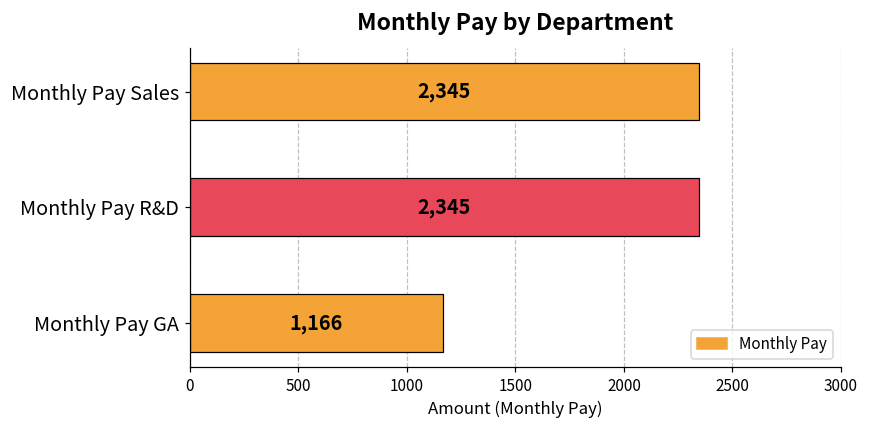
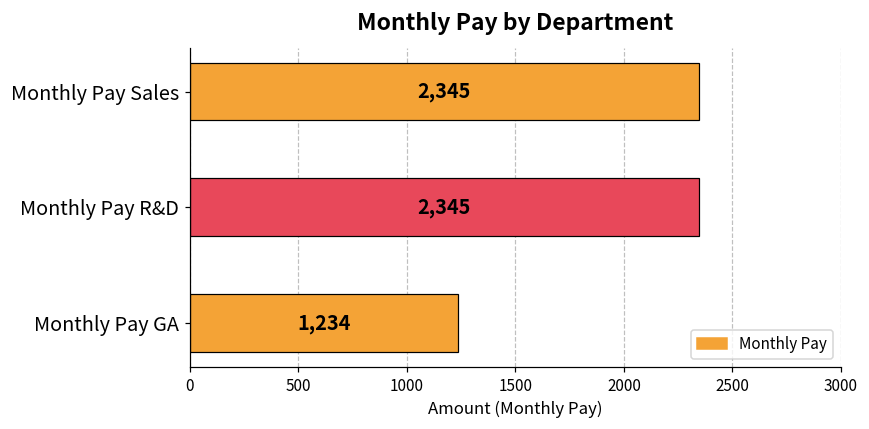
  {
    "Monthly Pay Sales": "2,345",
    "Monthly Pay R&D": "2,345",
-   "Monthly Pay GA": "1,166"
+   "Monthly Pay GA": "1,234"
  }
